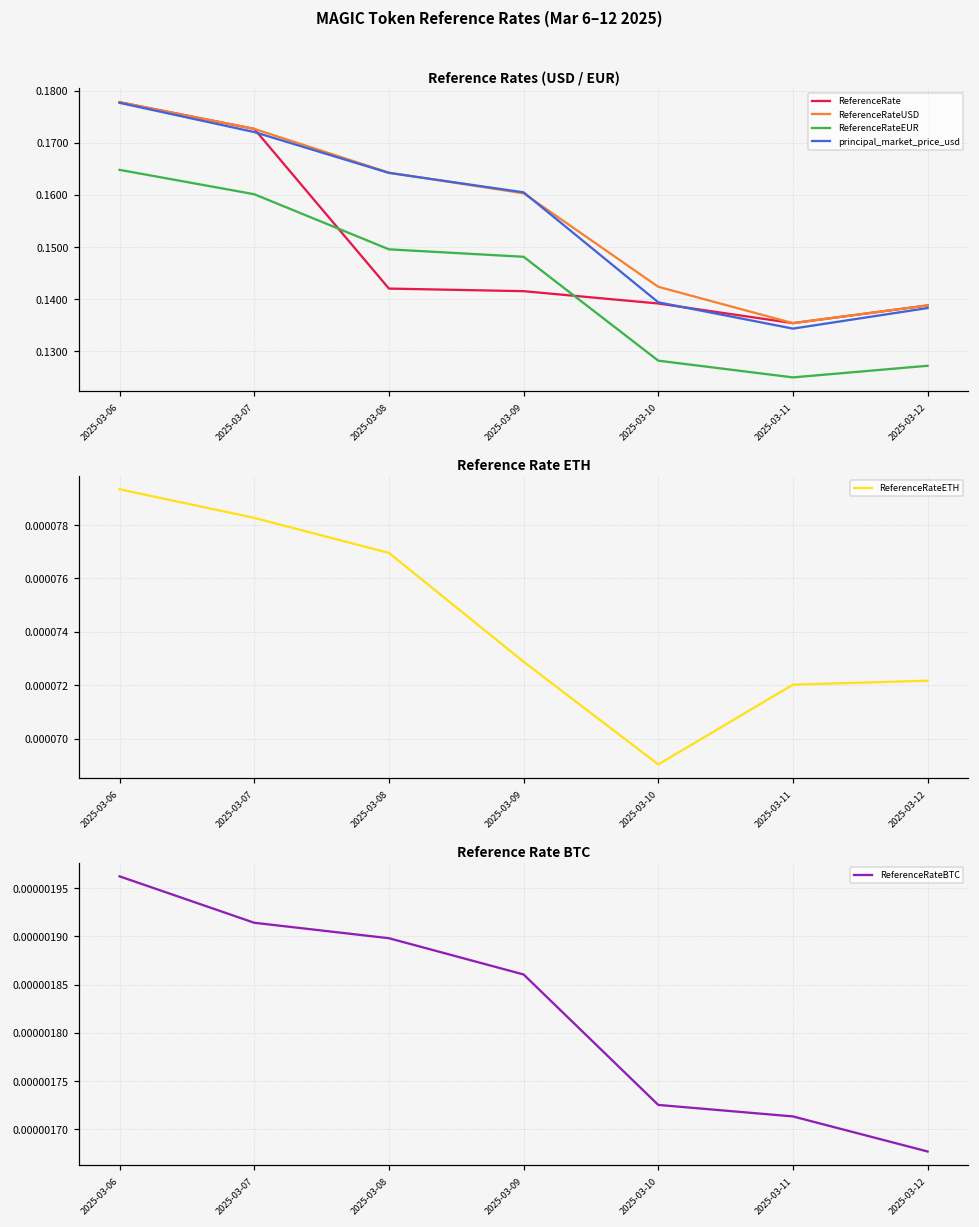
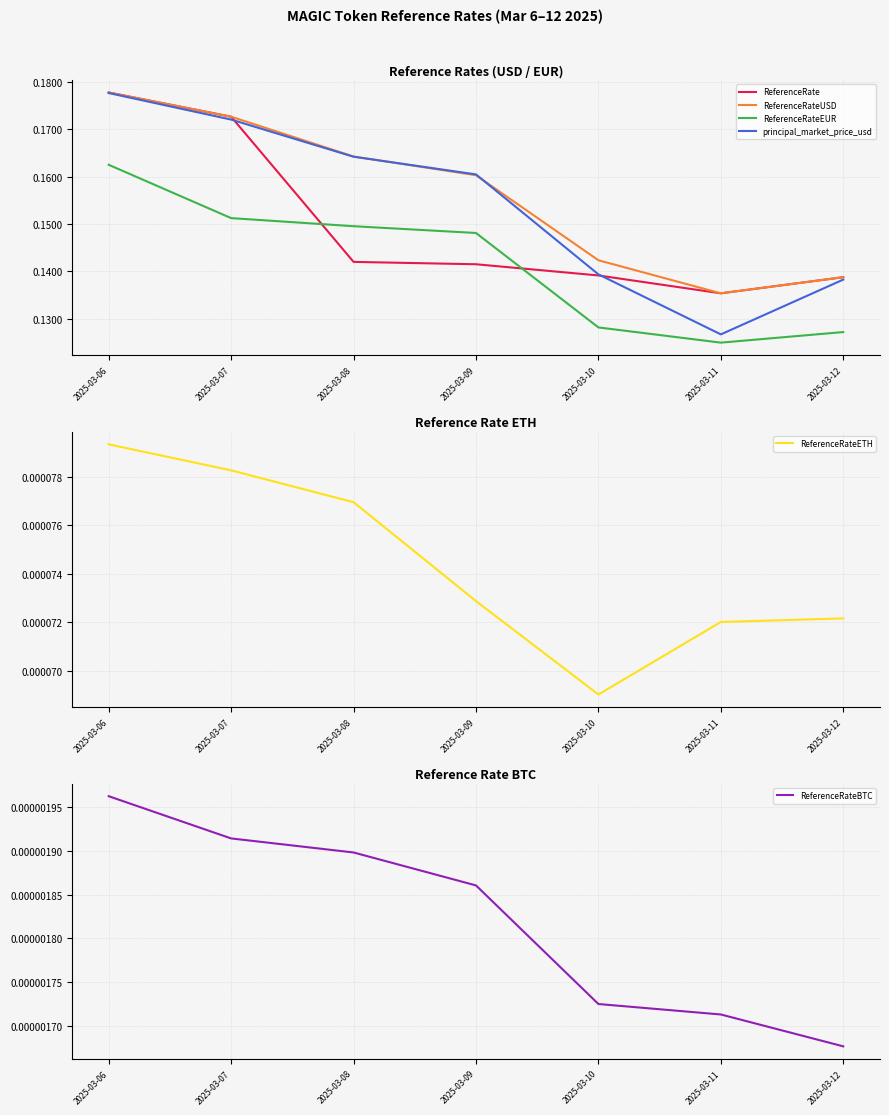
  {
    "Reference Rates (USD / EUR)": {
      "ReferenceRate": {
        "2025-03-08": 0.142,
        "2025-03-09": 0.142
      },
      "ReferenceRateUSD": {
        "2025-03-10": 0.142
      },
      "ReferenceRateEUR": {
-       "2025-03-06": 0.165,
-       "2025-03-07": 0.160,
+       "2025-03-06": 0.163,
+       "2025-03-07": 0.151,
        "2025-03-08": 0.150,
        "2025-03-09": 0.148,
        "2025-03-10": 0.128,
        "2025-03-11": 0.125,
        "2025-03-12": 0.127
      },
      "principal_market_price_usd": {
        "2025-03-07": 0.172,
-       "2025-03-11": 0.134
+       "2025-03-11": 0.127
      }
    },
    "Reference Rate ETH": {
      "2025-03-06": 0.0000793,
      "2025-03-07": 0.0000783,
      "2025-03-08": 0.0000770,
      "2025-03-09": 0.0000729,
      "2025-03-10": 0.0000690,
      "2025-03-11": 0.0000720,
      "2025-03-12": 0.0000722
    },
    "Reference Rate BTC": {
      "2025-03-06": 0.00000196,
      "2025-03-07": 0.00000191,
      "2025-03-08": 0.00000190,
      "2025-03-09": 0.00000186,
      "2025-03-10": 0.00000173,
      "2025-03-11": 0.00000171,
      "2025-03-12": 0.00000168
    }
  }
